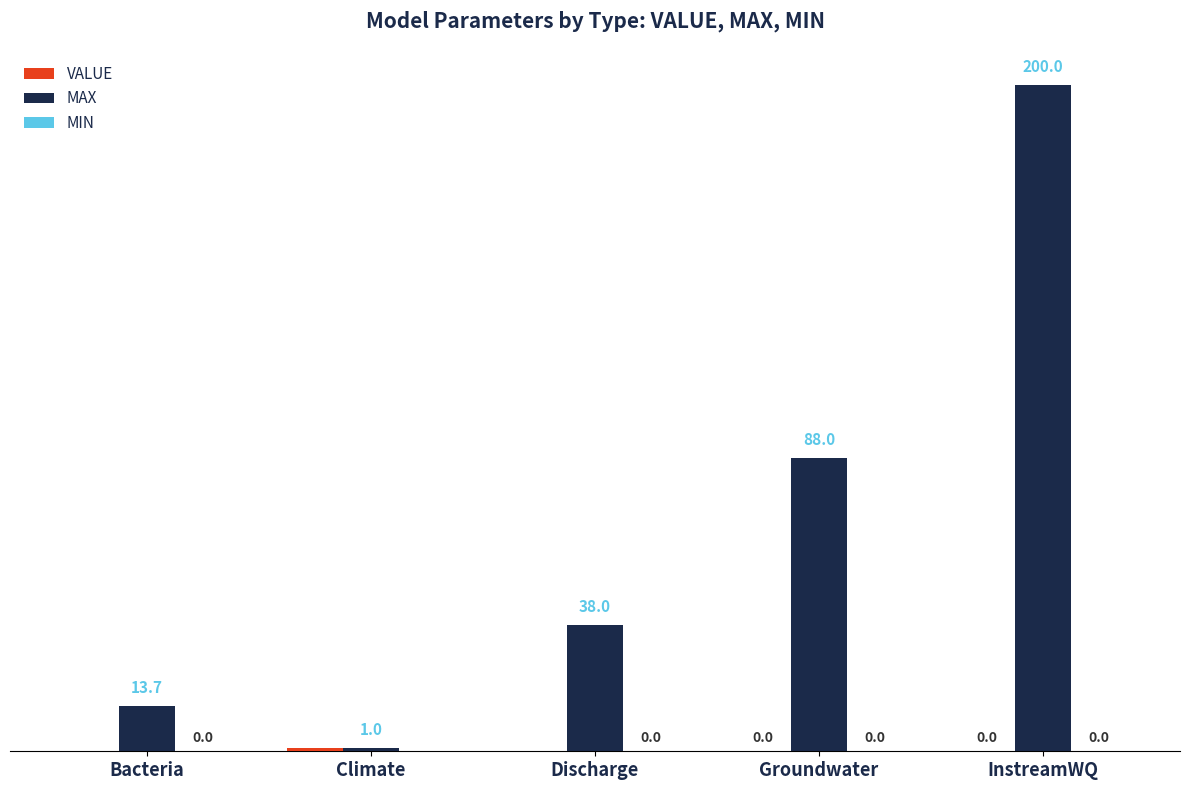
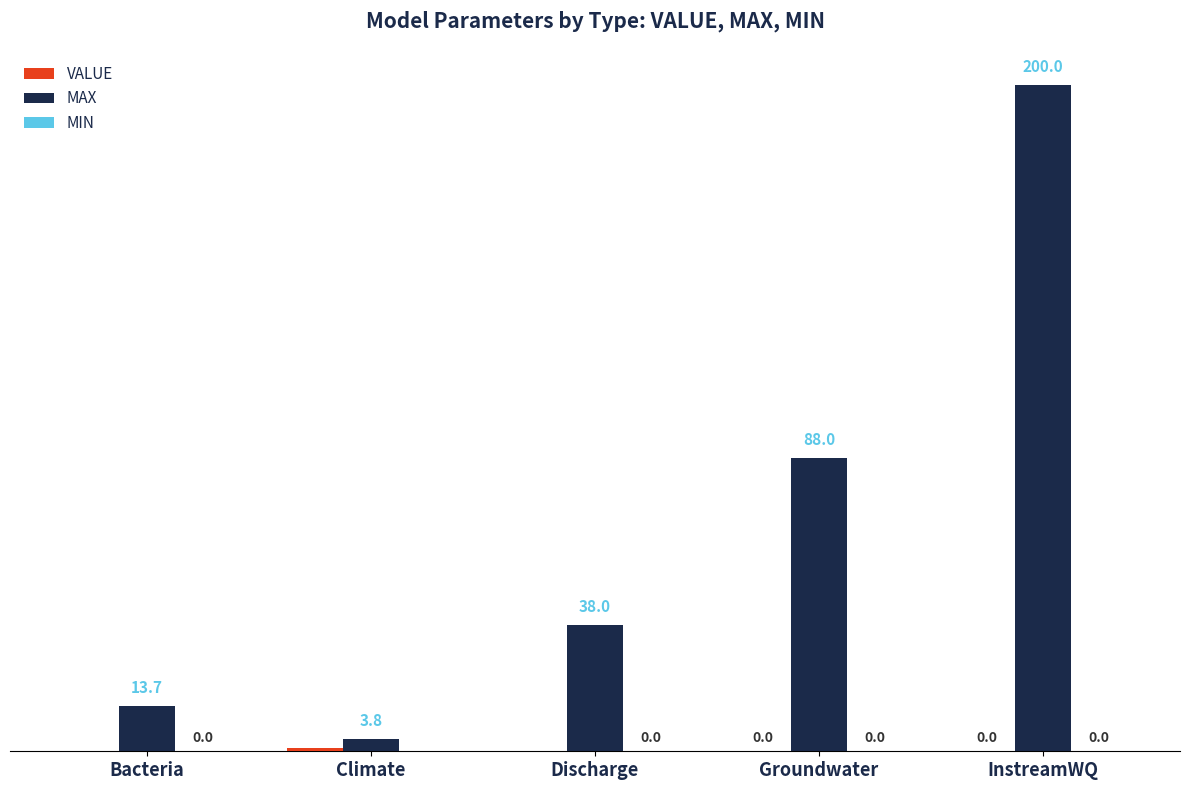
  {
    "VALUE": {
      "Groundwater": 0.0,
      "InstreamWQ": 0.0
    },
    "MAX": {
      "Bacteria": 13.7,
-     "Climate": 1.0,
+     "Climate": 3.8,
      "Discharge": 38.0,
      "Groundwater": 88.0,
      "InstreamWQ": 200.0
    },
    "MIN": {
      "Bacteria": 0.0,
      "Discharge": 0.0,
      "Groundwater": 0.0,
      "InstreamWQ": 0.0
    }
  }
